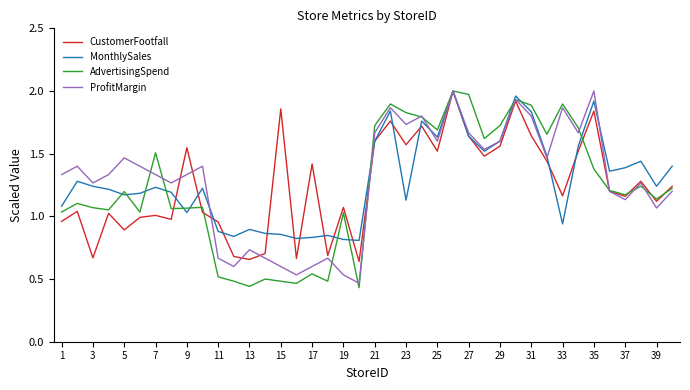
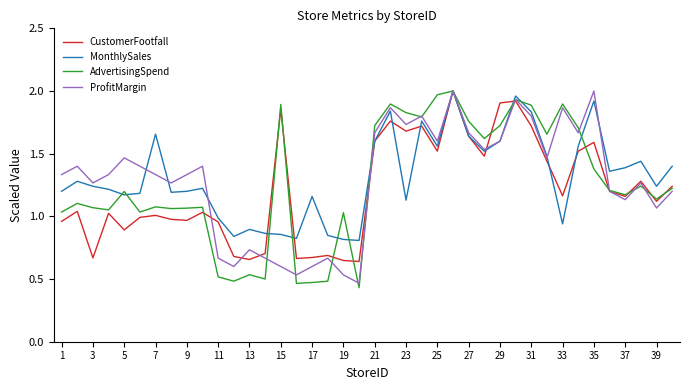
  {
    "CustomerFootfall": {
      "1": 0.96,
      "3": 0.67,
      "5": 0.89,
      "7": 1.01,
-     "9": 1.55,
+     "9": 0.97,
      "11": 0.96,
      "13": 0.66,
      "15": 1.86,
-     "17": 1.42,
-     "19": 1.07,
-     "23": 1.57,
+     "17": 0.67,
+     "19": 0.65,
+     "23": 1.68,
      "25": 1.52,
-     "29": 1.56,
-     "31": 1.64,
+     "29": 1.90,
+     "31": 1.72,
      "33": 1.16,
-     "35": 1.84
+     "35": 1.59
    },
    "MonthlySales": {
-     "1": 1.08,
+     "1": 1.20,
      "3": 1.24,
      "5": 1.17,
-     "7": 1.23,
-     "9": 1.03,
-     "11": 0.88,
+     "7": 1.66,
+     "9": 1.20,
+     "11": 0.99,
      "13": 0.90,
      "15": 0.86,
-     "17": 0.83,
+     "17": 1.16,
      "19": 0.82,
      "23": 1.13,
-     "25": 1.63,
+     "25": 1.56,
      "31": 1.83,
      "33": 0.94,
      "35": 1.92,
      "37": 1.39,
      "39": 1.24
    },
    "AdvertisingSpend": {
      "1": 1.03,
      "3": 1.07,
      "5": 1.20,
-     "7": 1.51,
+     "7": 1.08,
      "9": 1.07,
      "11": 0.52,
-     "13": 0.44,
-     "15": 0.48,
-     "17": 0.54,
+     "13": 0.53,
+     "15": 1.89,
+     "17": 0.47,
      "19": 1.03,
      "21": 1.72,
      "23": 1.83,
-     "25": 1.69,
-     "27": 1.97,
+     "25": 1.97,
+     "27": 1.76,
      "29": 1.72,
      "31": 1.89,
      "33": 1.90,
      "35": 1.38
    },
    "ProfitMargin": {
      "1": 1.33,
      "3": 1.27,
      "5": 1.47,
      "7": 1.33,
      "9": 1.33,
      "11": 0.67,
      "13": 0.73,
      "15": 0.60,
      "17": 0.60,
      "19": 0.53,
      "21": 1.67,
      "23": 1.73,
      "25": 1.60,
      "27": 1.67,
      "31": 1.80,
      "33": 1.87,
      "35": 2.00,
      "37": 1.13,
      "39": 1.07
    }
  }
